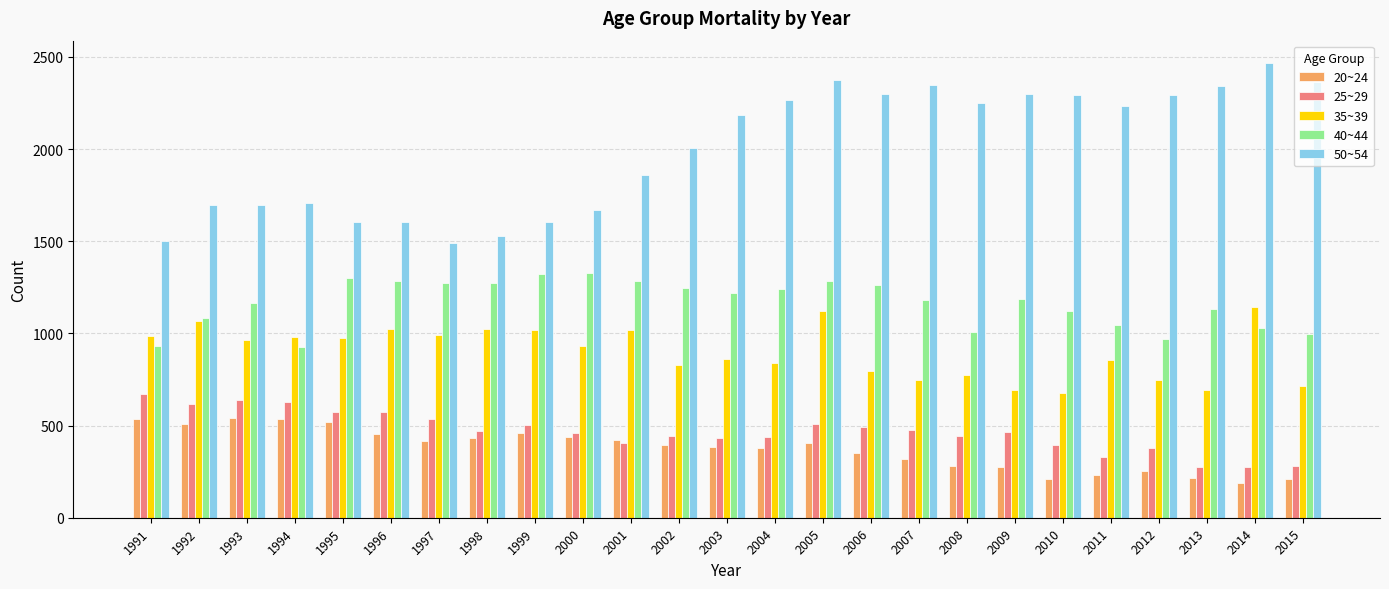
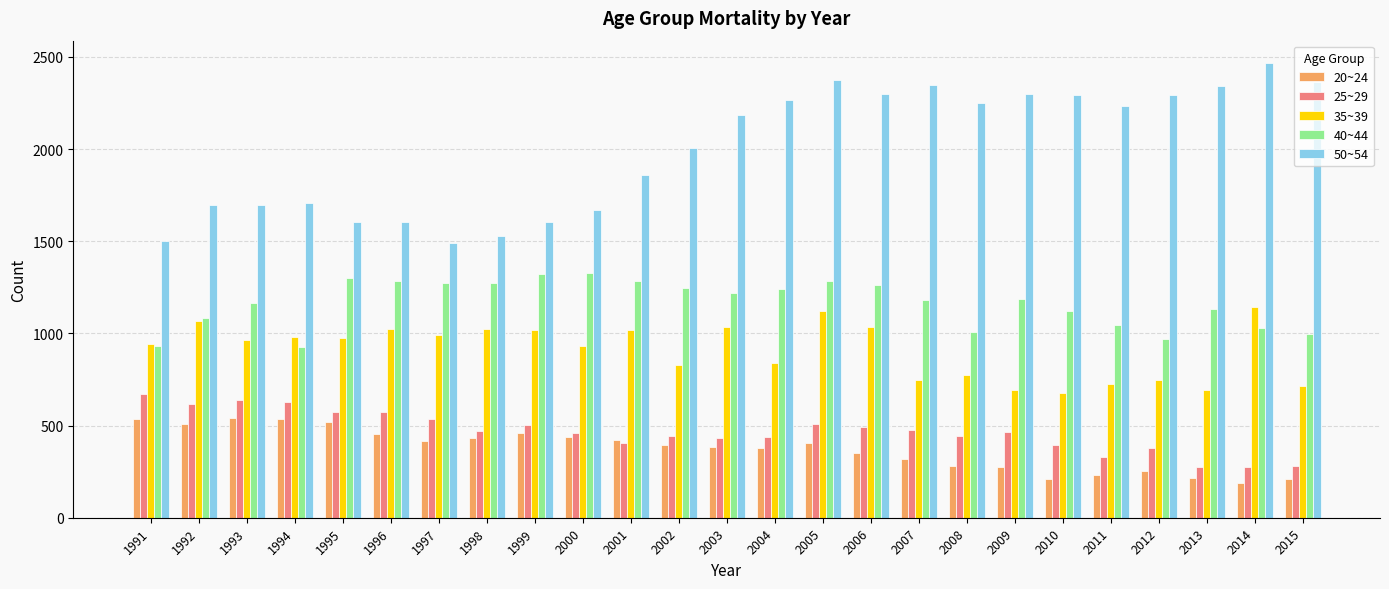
  {
    "35~39": {
-     "1991": 990,
+     "1991": 940,
      "1992": 1070,
      "1993": 960,
      "1994": 980,
      "1995": 970,
      "1996": 1030,
      "1997": 990,
      "1998": 1030,
      "1999": 1020,
      "2000": 930,
      "2001": 1020,
      "2002": 830,
-     "2003": 860,
+     "2003": 1030,
      "2004": 840,
      "2005": 1120,
-     "2006": 790,
+     "2006": 1030,
      "2007": 750,
      "2008": 780,
      "2009": 700,
      "2010": 680,
-     "2011": 860,
+     "2011": 720,
      "2012": 750,
      "2013": 690,
      "2014": 1150,
      "2015": 710
    },
    "40~44": {
      "1991": 930,
      "1992": 1080,
      "1993": 1160,
      "1994": 930,
      "1995": 1300,
      "1996": 1290,
      "1997": 1280,
      "1998": 1280,
      "1999": 1320,
      "2000": 1330,
      "2001": 1280,
      "2002": 1250,
      "2003": 1220,
      "2004": 1240,
      "2005": 1280,
      "2006": 1260,
      "2007": 1180,
      "2008": 1010,
      "2009": 1180,
      "2010": 1120,
      "2011": 1040,
      "2012": 970,
      "2013": 1130,
      "2014": 1030,
      "2015": 1000
    },
    "50~54": {
      "1991": 1500,
      "1992": 1700,
      "1993": 1700,
      "1994": 1710,
      "1995": 1610,
      "1996": 1600,
      "1997": 1490,
      "1998": 1530,
      "1999": 1610,
      "2000": 1670,
      "2001": 1860,
      "2002": 2010,
      "2003": 2190,
      "2004": 2270,
      "2005": 2380,
      "2006": 2300,
      "2007": 2350,
      "2008": 2250,
      "2009": 2300,
      "2010": 2290,
      "2011": 2230,
      "2012": 2300,
      "2013": 2340,
      "2014": 2470
    }
  }
